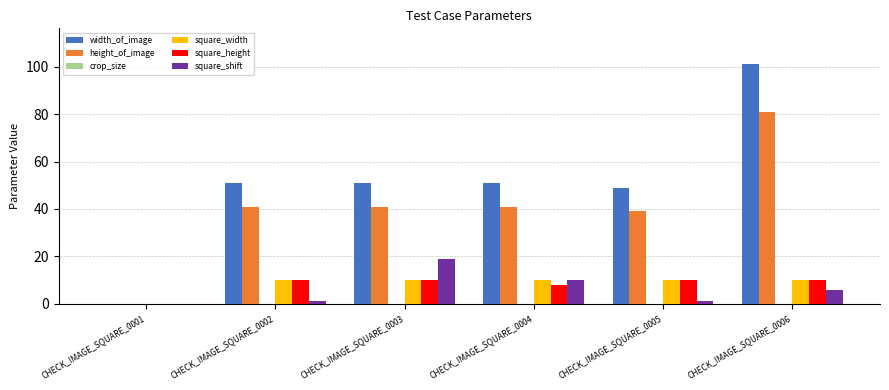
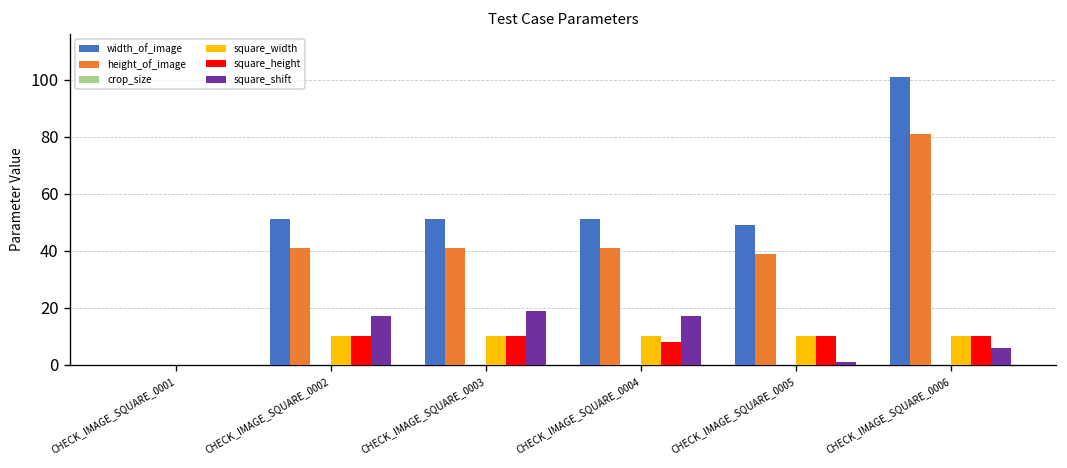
  {
    "width_of_image": {
      "CHECK_IMAGE_SQUARE_0001": 0,
      "CHECK_IMAGE_SQUARE_0002": 51,
      "CHECK_IMAGE_SQUARE_0003": 51,
      "CHECK_IMAGE_SQUARE_0004": 51,
      "CHECK_IMAGE_SQUARE_0005": 49,
      "CHECK_IMAGE_SQUARE_0006": 101
    },
    "height_of_image": {
      "CHECK_IMAGE_SQUARE_0001": 0,
      "CHECK_IMAGE_SQUARE_0002": 41,
      "CHECK_IMAGE_SQUARE_0003": 41,
      "CHECK_IMAGE_SQUARE_0004": 41,
      "CHECK_IMAGE_SQUARE_0005": 39,
      "CHECK_IMAGE_SQUARE_0006": 81
    },
    "crop_size": {
      "CHECK_IMAGE_SQUARE_0001": 0,
      "CHECK_IMAGE_SQUARE_0002": 0,
      "CHECK_IMAGE_SQUARE_0003": 0,
      "CHECK_IMAGE_SQUARE_0004": 0,
      "CHECK_IMAGE_SQUARE_0005": 0,
      "CHECK_IMAGE_SQUARE_0006": 0
    },
    "square_width": {
      "CHECK_IMAGE_SQUARE_0001": 0,
      "CHECK_IMAGE_SQUARE_0002": 10,
      "CHECK_IMAGE_SQUARE_0003": 10,
      "CHECK_IMAGE_SQUARE_0004": 10,
      "CHECK_IMAGE_SQUARE_0005": 10,
      "CHECK_IMAGE_SQUARE_0006": 10
    },
    "square_height": {
      "CHECK_IMAGE_SQUARE_0001": 0,
      "CHECK_IMAGE_SQUARE_0002": 10,
      "CHECK_IMAGE_SQUARE_0003": 10,
      "CHECK_IMAGE_SQUARE_0004": 8,
      "CHECK_IMAGE_SQUARE_0005": 10,
      "CHECK_IMAGE_SQUARE_0006": 10
    },
    "square_shift": {
      "CHECK_IMAGE_SQUARE_0001": 0,
-     "CHECK_IMAGE_SQUARE_0002": 1,
+     "CHECK_IMAGE_SQUARE_0002": 17,
      "CHECK_IMAGE_SQUARE_0003": 19,
-     "CHECK_IMAGE_SQUARE_0004": 10,
+     "CHECK_IMAGE_SQUARE_0004": 17,
      "CHECK_IMAGE_SQUARE_0006": 6
    }
  }
